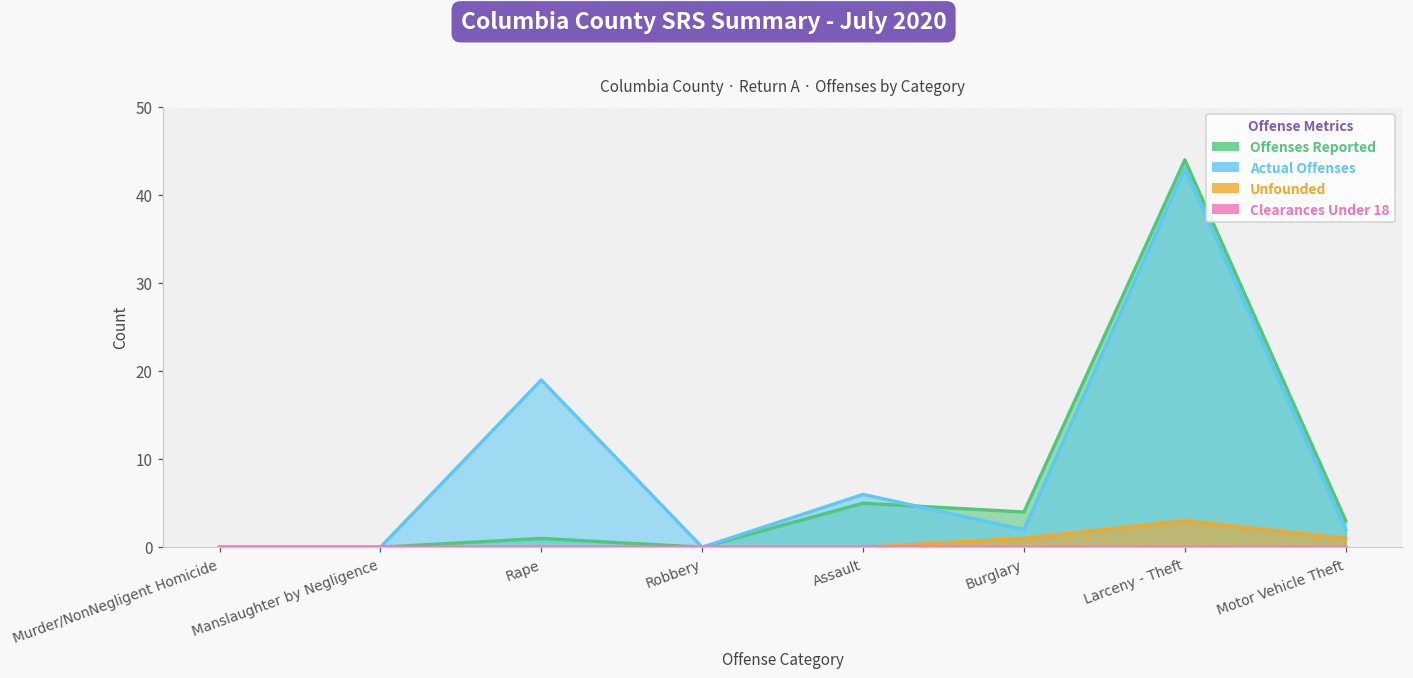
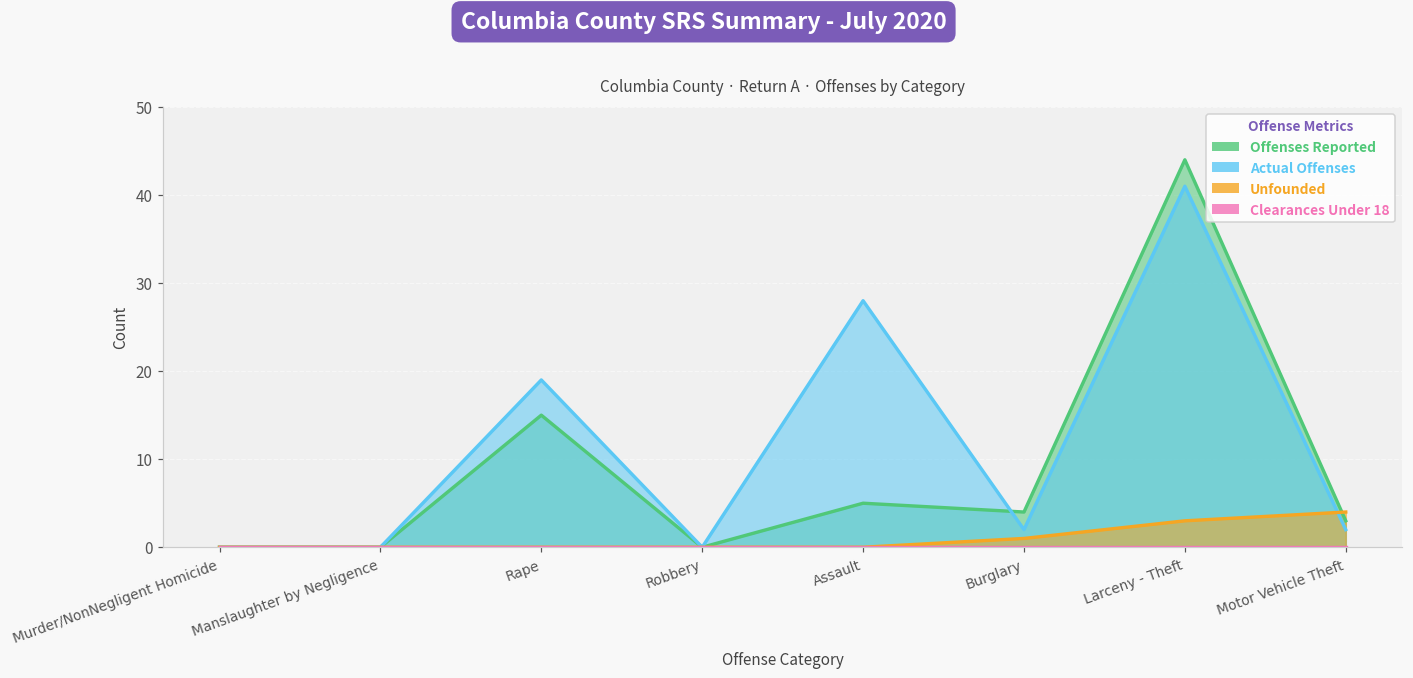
  {
    "Offenses Reported": {
-     "Rape": 1,
+     "Rape": 15,
      "Assault": 5,
      "Burglary": 4,
      "Larceny - Theft": 44,
      "Motor Vehicle Theft": 3
    },
    "Actual Offenses": {
      "Rape": 19,
-     "Assault": 6,
+     "Assault": 28,
      "Burglary": 2,
-     "Larceny - Theft": 43,
+     "Larceny - Theft": 41,
      "Motor Vehicle Theft": 2
    },
    "Unfounded": {
      "Burglary": 1,
      "Larceny - Theft": 3,
-     "Motor Vehicle Theft": 1
+     "Motor Vehicle Theft": 4
    },
    "Clearances Under 18": {
      "Burglary": 0,
      "Larceny - Theft": 0,
      "Motor Vehicle Theft": 0
    }
  }
